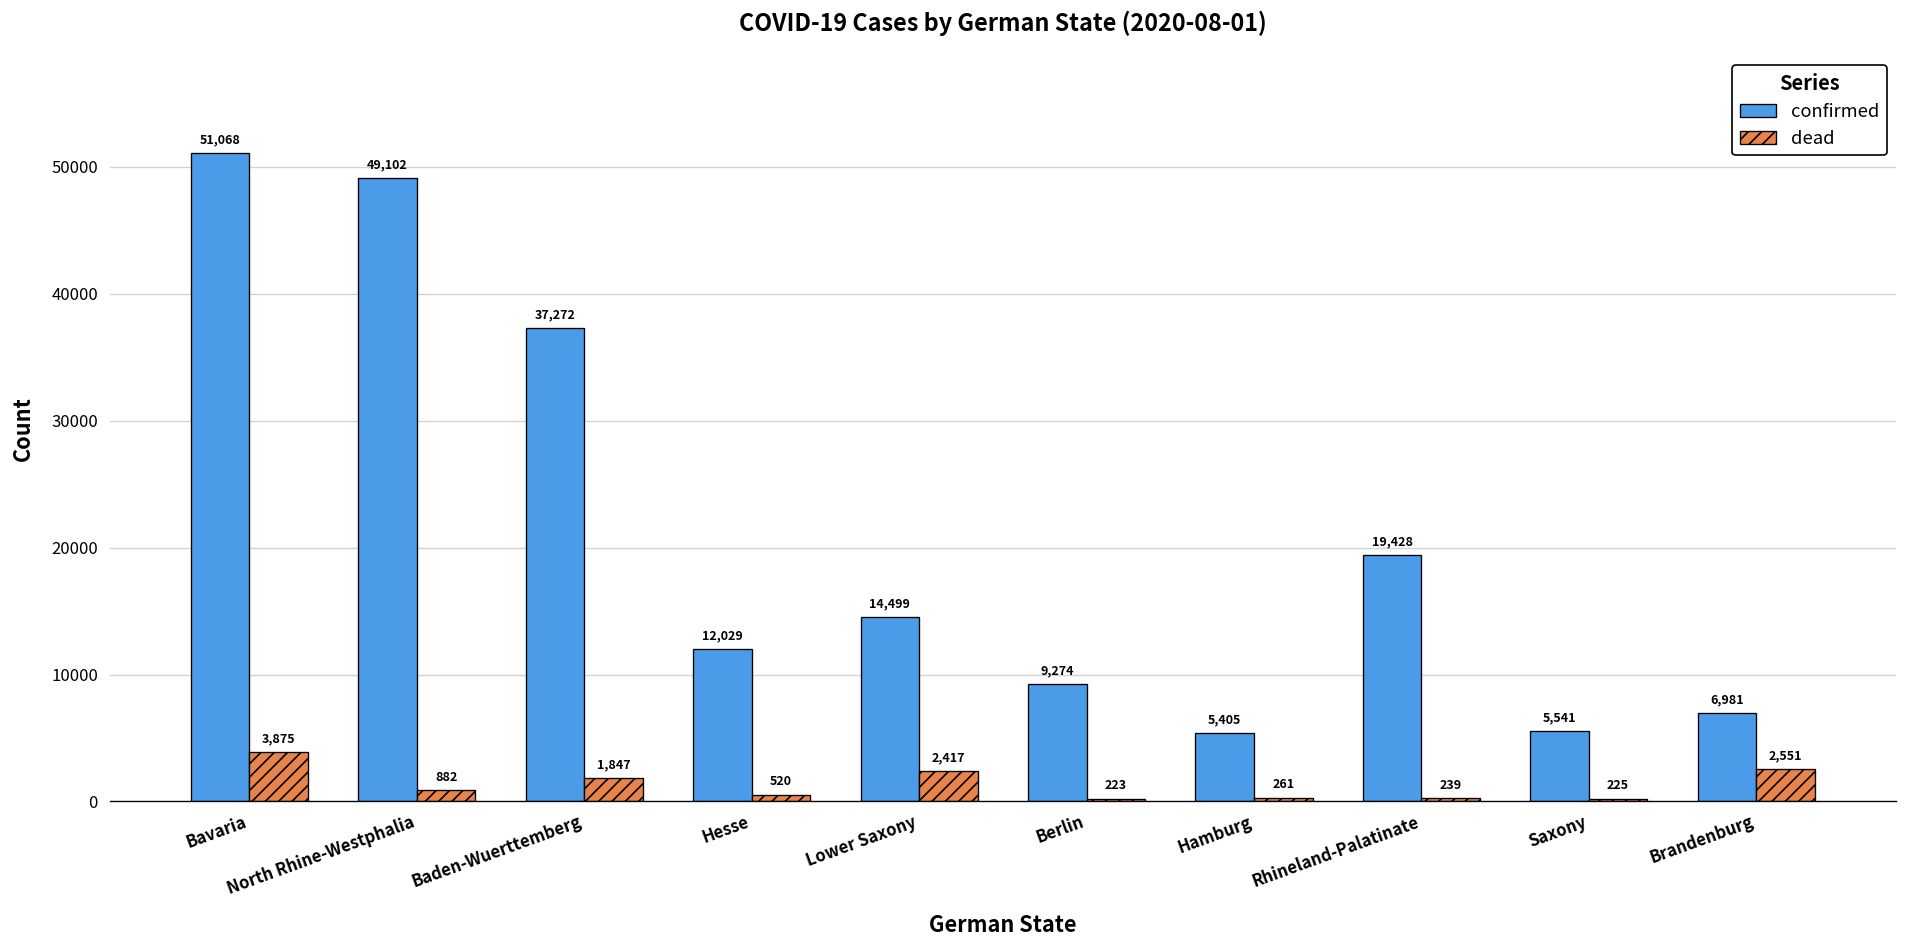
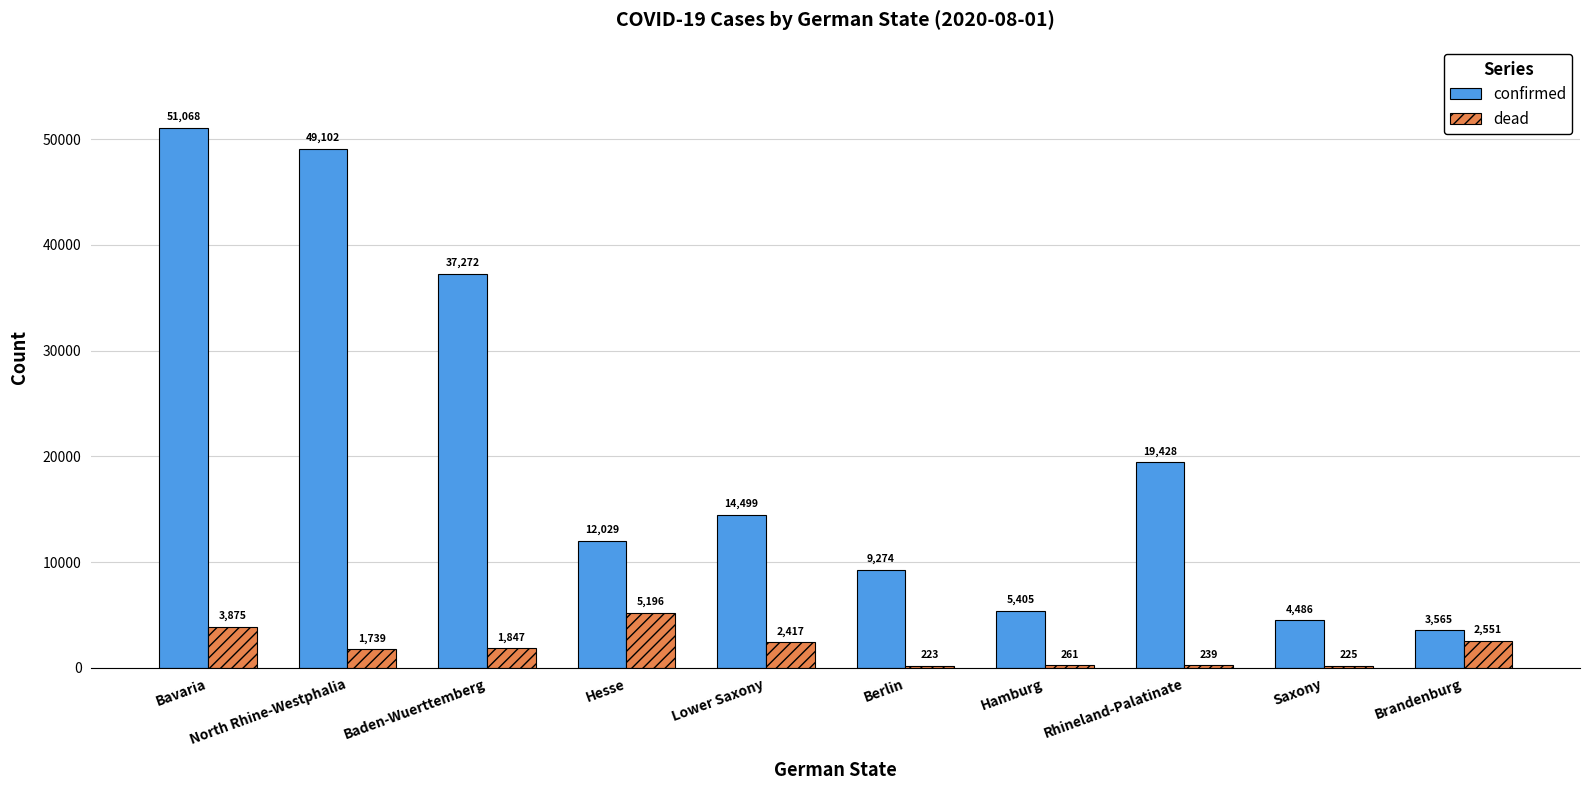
  {
    "confirmed": {
      "Bavaria": "51,068",
      "North Rhine-Westphalia": "49,102",
      "Baden-Wuerttemberg": "37,272",
      "Hesse": "12,029",
      "Lower Saxony": "14,499",
      "Berlin": "9,274",
      "Hamburg": "5,405",
      "Rhineland-Palatinate": "19,428",
-     "Saxony": "5,541",
-     "Brandenburg": "6,981"
+     "Saxony": "4,486",
+     "Brandenburg": "3,565"
    },
    "dead": {
      "Bavaria": "3,875",
-     "North Rhine-Westphalia": "882",
+     "North Rhine-Westphalia": "1,739",
      "Baden-Wuerttemberg": "1,847",
-     "Hesse": "520",
+     "Hesse": "5,196",
      "Lower Saxony": "2,417",
      "Berlin": "223",
      "Hamburg": "261",
      "Rhineland-Palatinate": "239",
      "Saxony": "225",
      "Brandenburg": "2,551"
    }
  }
